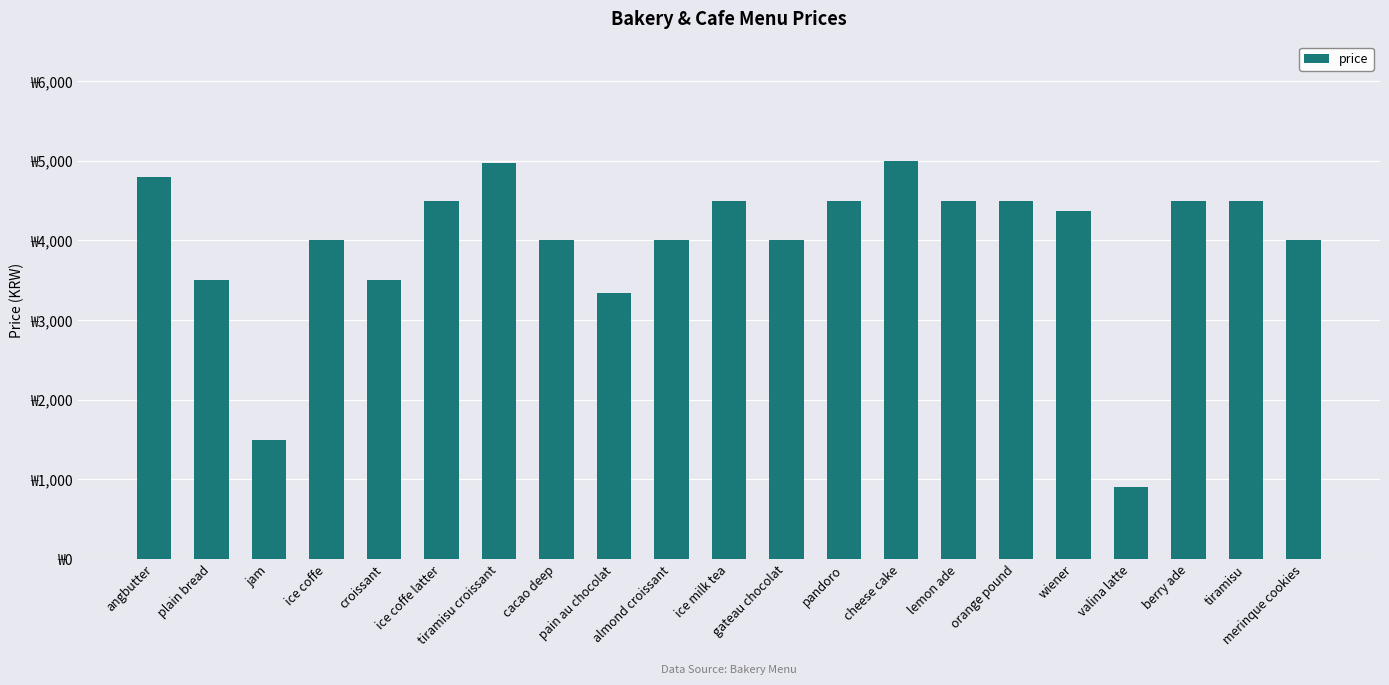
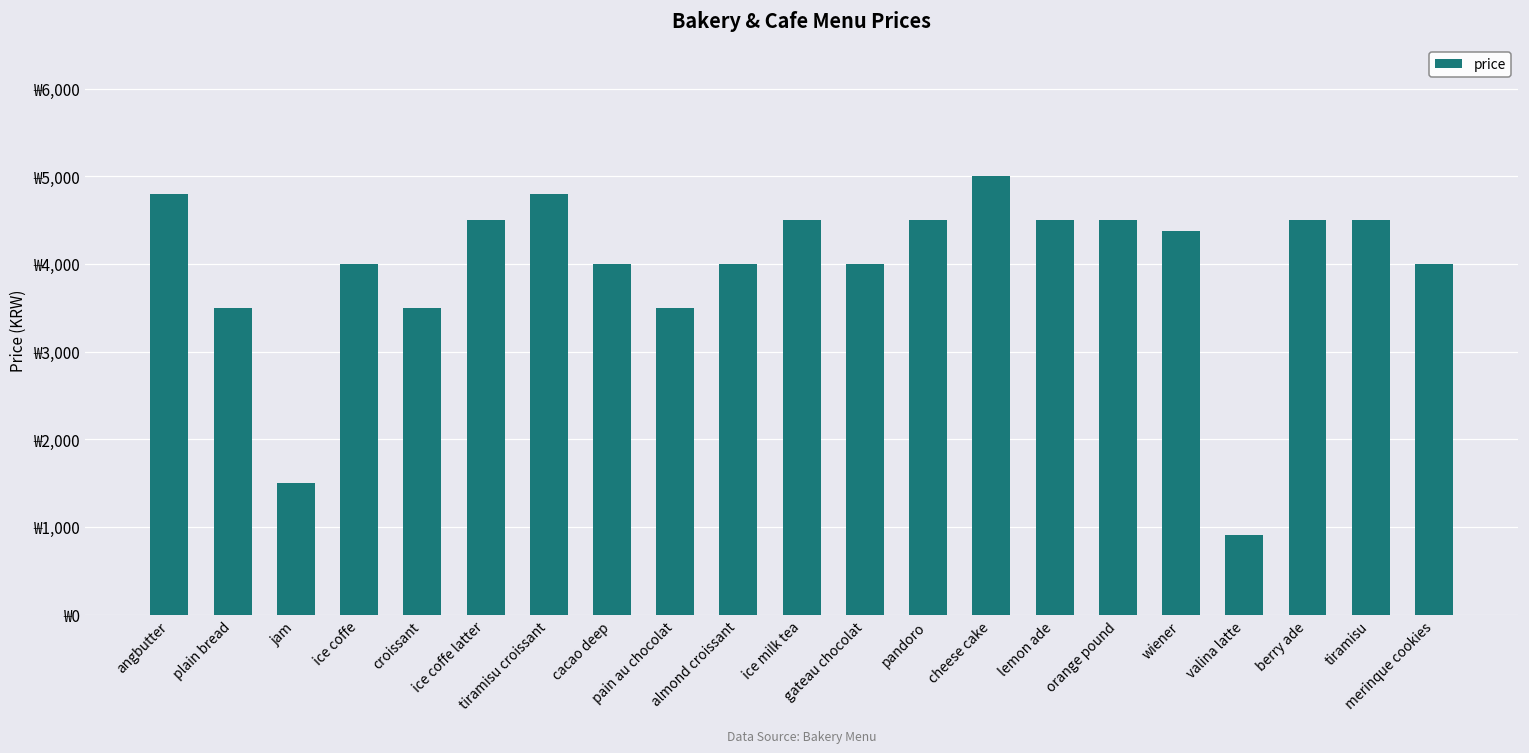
  {
    "angbutter": "₩4,800",
    "plain bread": "₩3,500",
    "jam": "₩1,500",
    "ice coffe": "₩4,000",
    "croissant": "₩3,500",
    "ice coffe latter": "₩4,500",
-   "tiramisu croissant": "₩5,000",
+   "tiramisu croissant": "₩4,800",
    "cacao deep": "₩4,000",
-   "pain au chocolat": "₩3,300",
+   "pain au chocolat": "₩3,500",
    "almond croissant": "₩4,000",
    "ice milk tea": "₩4,500",
    "gateau chocolat": "₩4,000",
    "pandoro": "₩4,500",
    "cheese cake": "₩5,000",
    "lemon ade": "₩4,500",
    "orange pound": "₩4,500",
    "wiener": "₩4,400",
    "valina latte": "₩900",
    "berry ade": "₩4,500",
    "tiramisu": "₩4,500",
    "merinque cookies": "₩4,000"
  }
